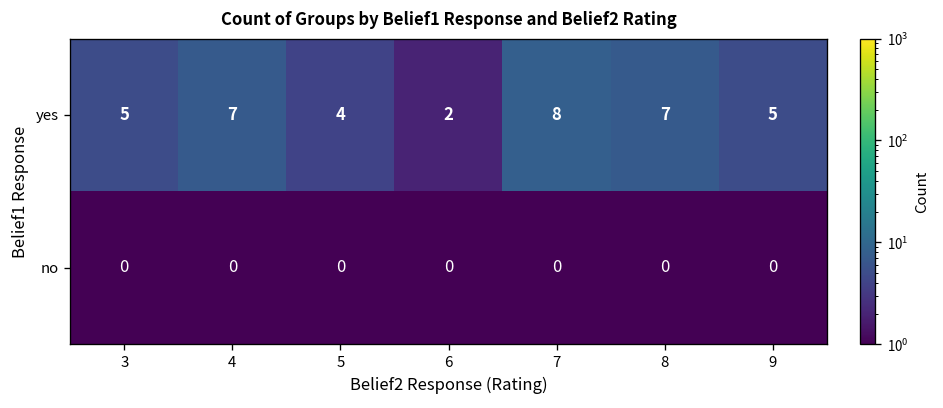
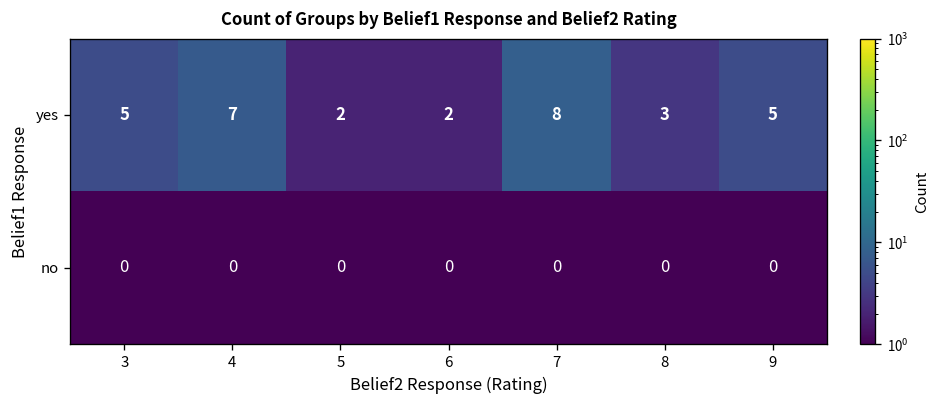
  {
    "yes": {
      "3": 5,
      "4": 7,
-     "5": 4,
+     "5": 2,
      "6": 2,
      "7": 8,
-     "8": 7,
+     "8": 3,
      "9": 5
    },
    "no": {
      "3": 0,
      "4": 0,
      "5": 0,
      "6": 0,
      "7": 0,
      "8": 0,
      "9": 0
    }
  }
